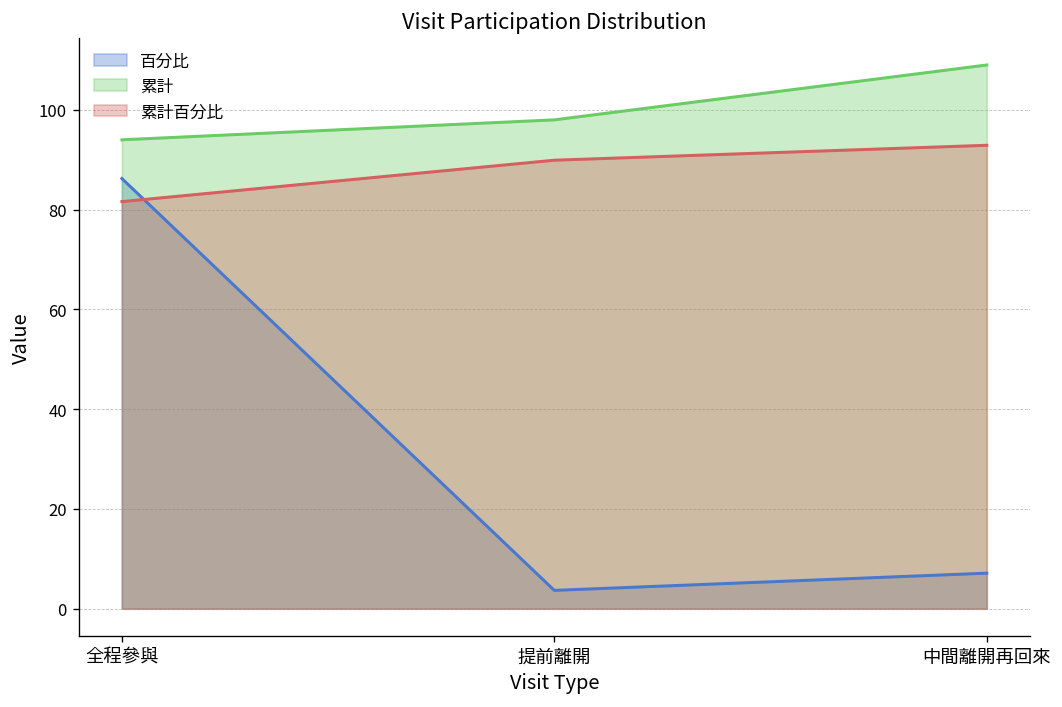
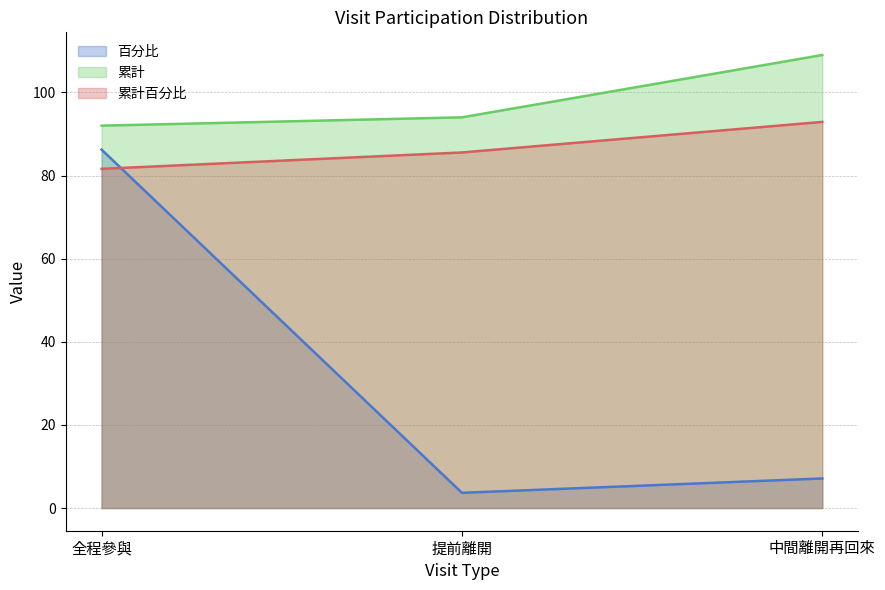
  {
    "百分比": {
      "全程參與": 86,
      "提前離開": 4,
      "中間離開再回來": 7
    },
    "累計": {
-     "全程參與": 94,
-     "提前離開": 98,
+     "全程參與": 92,
+     "提前離開": 94,
      "中間離開再回來": 109
    },
    "累計百分比": {
      "全程參與": 82,
-     "提前離開": 90,
+     "提前離開": 86,
      "中間離開再回來": 93
    }
  }
